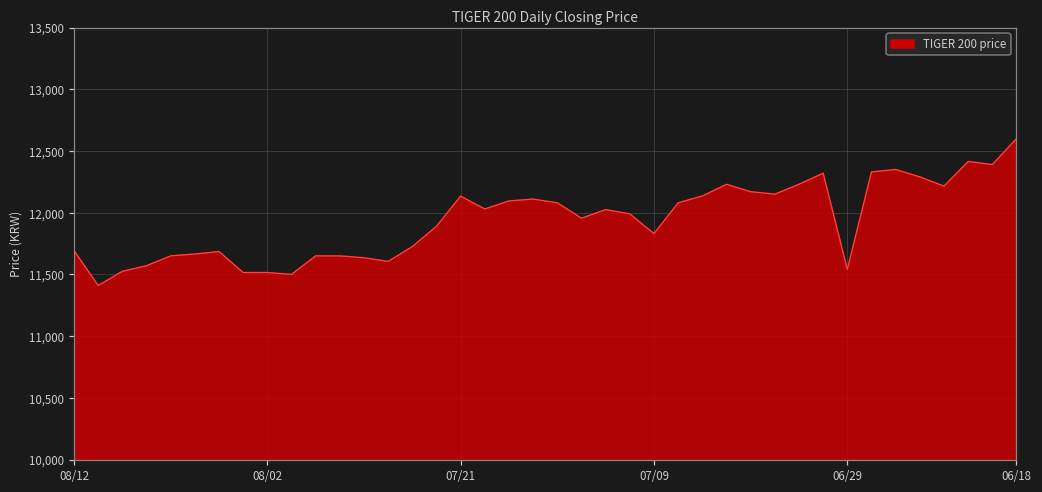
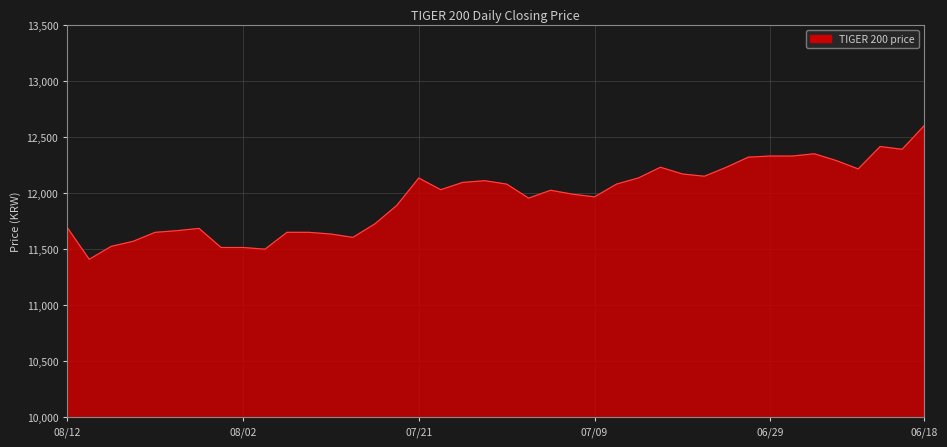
  {
    "08/12": "11,690",
    "08/02": "11,520",
    "07/21": "12,130",
-   "07/09": "11,830",
-   "06/29": "11,540",
+   "07/09": "11,970",
+   "06/29": "12,330",
    "06/18": "12,600"
  }
